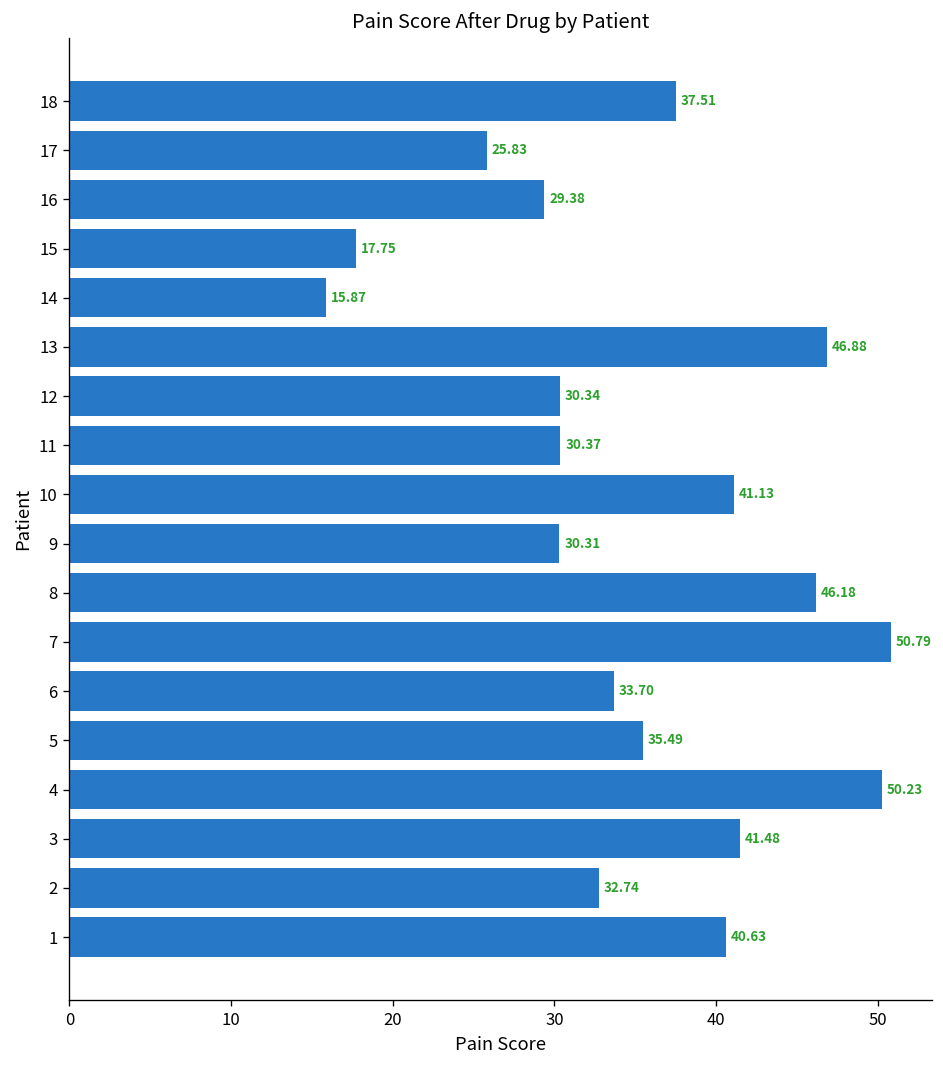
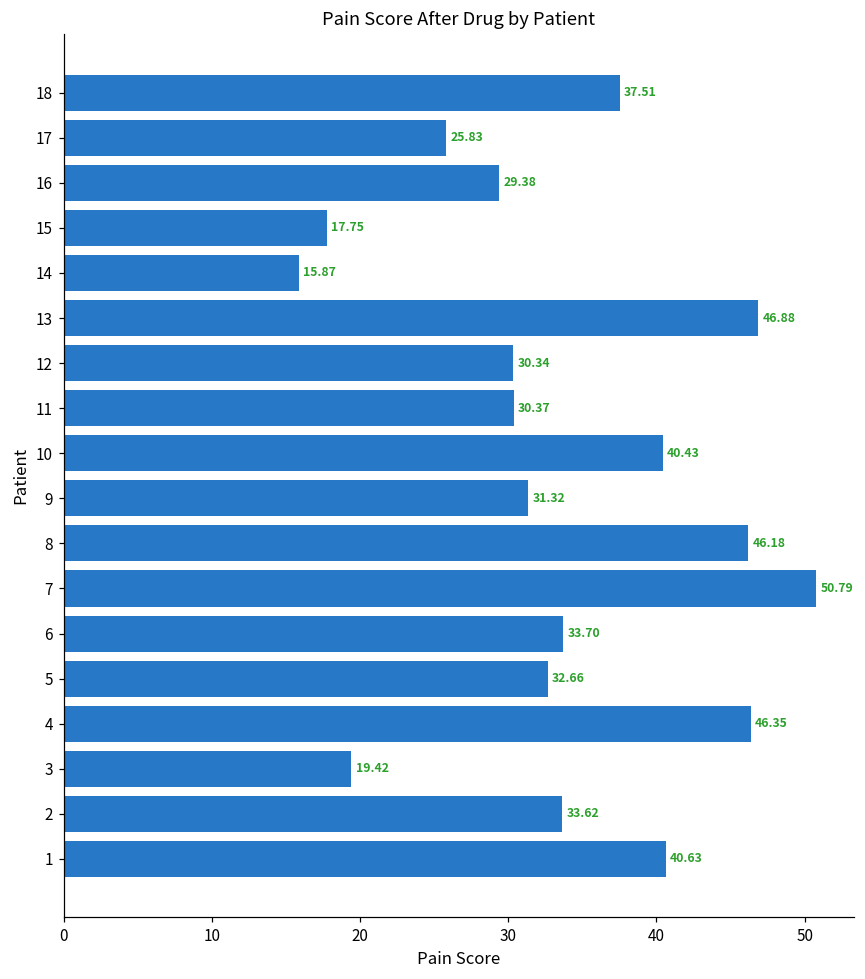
  {
    "18": 37.51,
    "17": 25.83,
    "16": 29.38,
    "15": 17.75,
    "14": 15.87,
    "13": 46.88,
    "12": 30.34,
    "11": 30.37,
-   "10": 41.13,
-   "9": 30.31,
+   "10": 40.43,
+   "9": 31.32,
    "8": 46.18,
    "7": 50.79,
    "6": 33.70,
-   "5": 35.49,
-   "4": 50.23,
-   "3": 41.48,
-   "2": 32.74,
+   "5": 32.66,
+   "4": 46.35,
+   "3": 19.42,
+   "2": 33.62,
    "1": 40.63
  }
